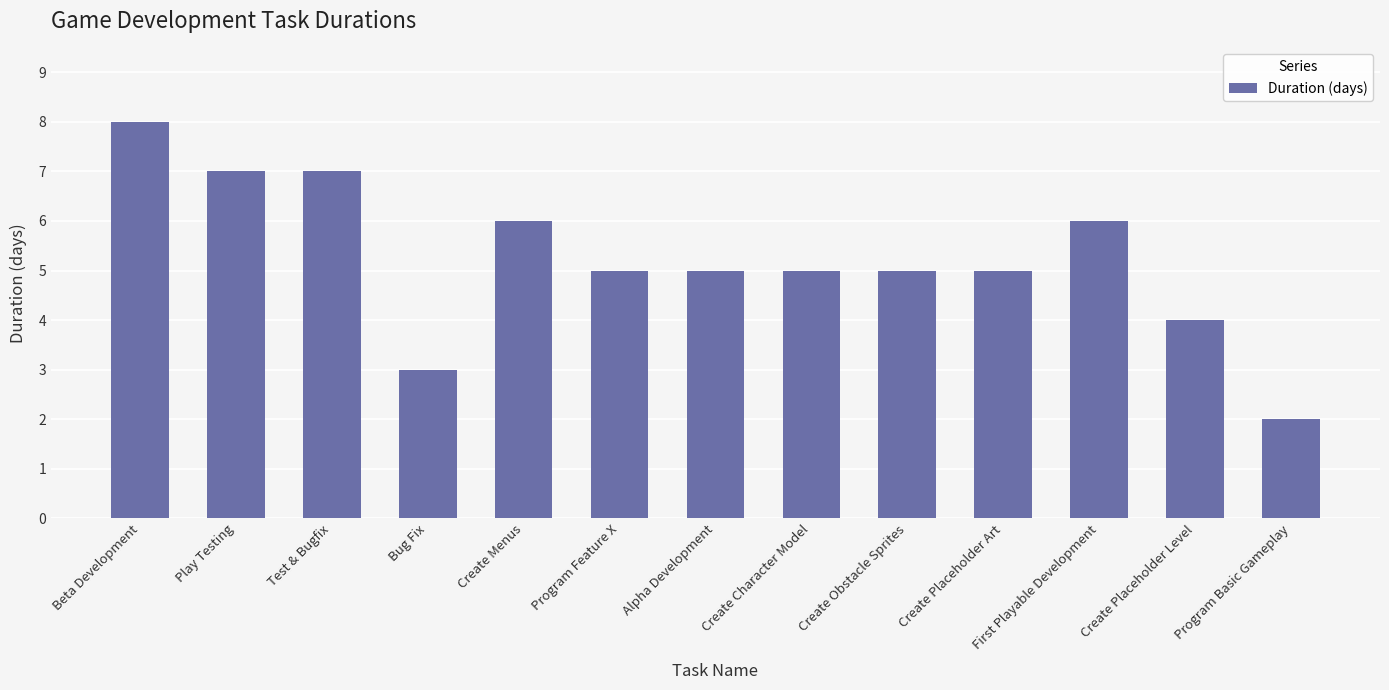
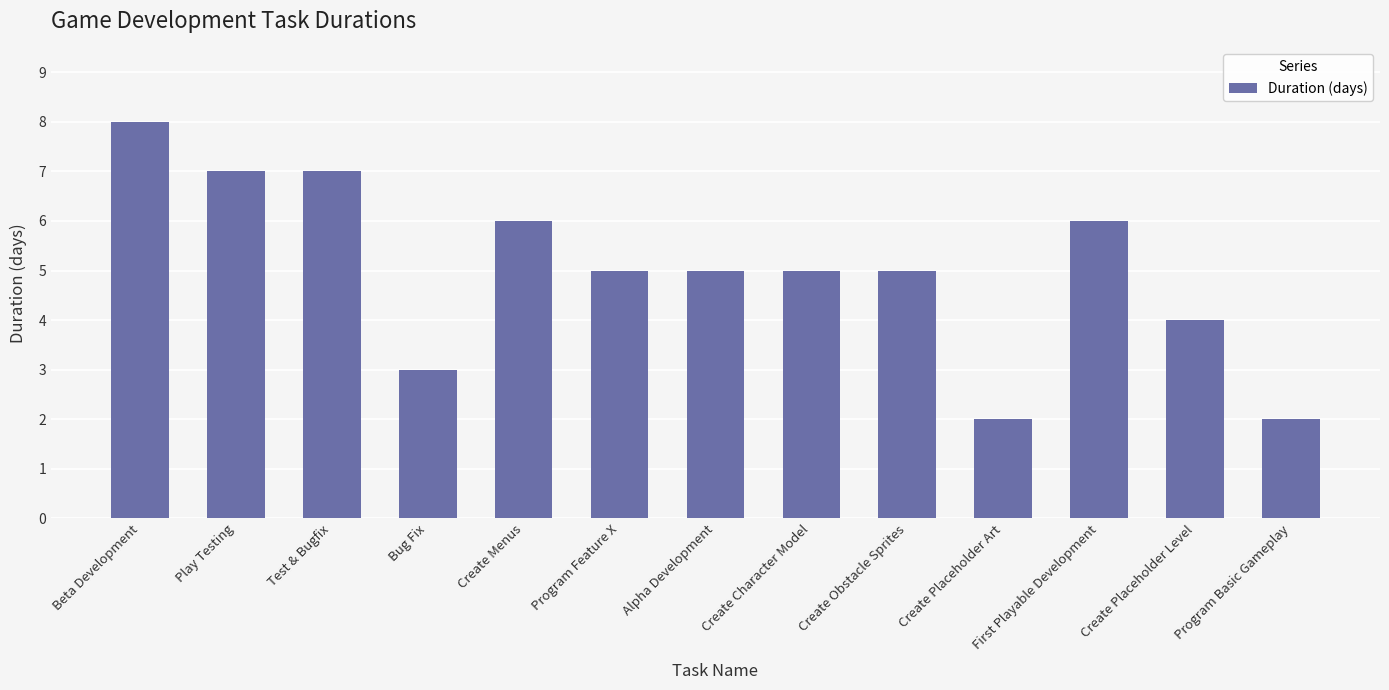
  {
    "Beta Development": 8,
    "Play Testing": 7,
    "Test & Bugfix": 7,
    "Bug Fix": 3,
    "Create Menus": 6,
    "Program Feature X": 5,
    "Alpha Development": 5,
    "Create Character Model": 5,
    "Create Obstacle Sprites": 5,
-   "Create Placeholder Art": 5,
+   "Create Placeholder Art": 2,
    "First Playable Development": 6,
    "Create Placeholder Level": 4,
    "Program Basic Gameplay": 2
  }
